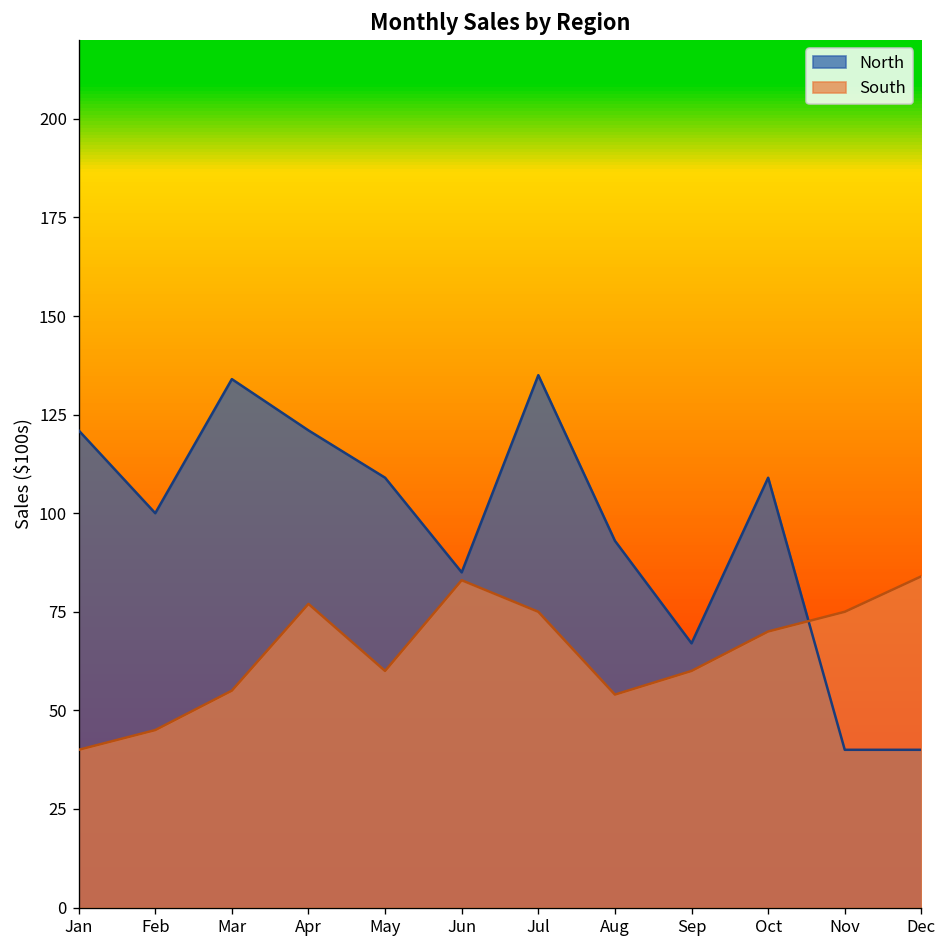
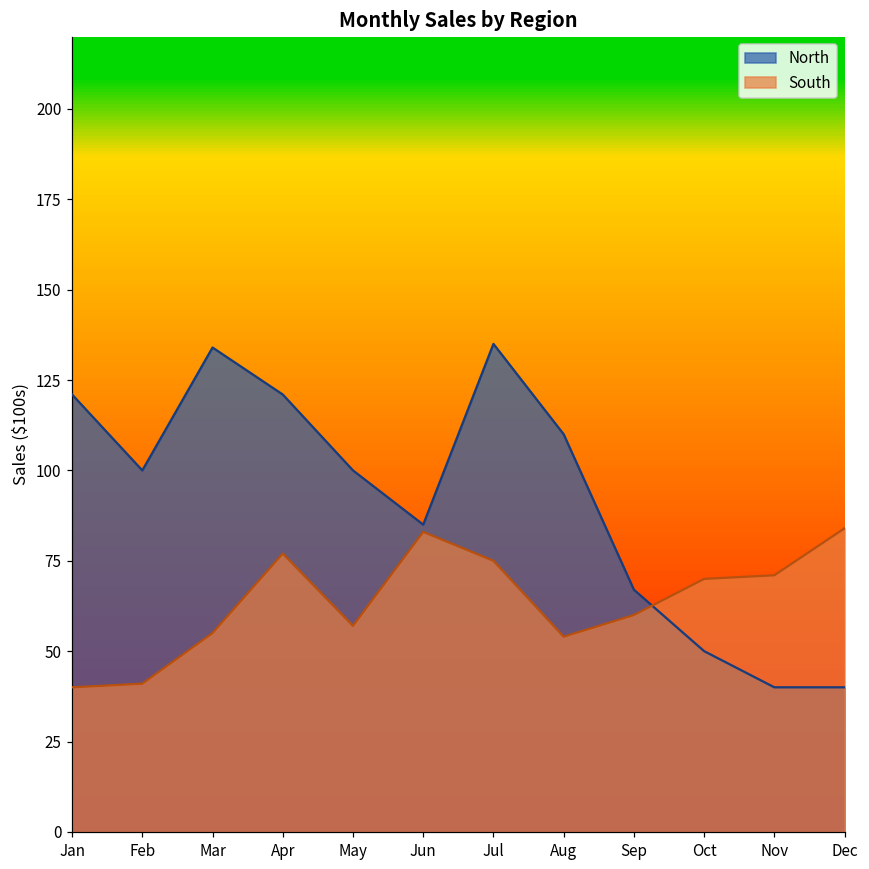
  {
    "North": {
      "Jan": 121,
      "Feb": 100,
      "Mar": 134,
      "Apr": 121,
-     "May": 109,
+     "May": 100,
      "Jun": 85,
      "Jul": 135,
-     "Aug": 93,
+     "Aug": 110,
      "Sep": 67,
-     "Oct": 109,
+     "Oct": 50,
      "Nov": 40,
      "Dec": 40
    },
    "South": {
      "Jan": 40,
-     "Feb": 45,
+     "Feb": 41,
      "Mar": 55,
      "Apr": 77,
-     "May": 60,
+     "May": 57,
      "Jun": 83,
      "Jul": 75,
      "Aug": 54,
      "Sep": 60,
      "Oct": 70,
-     "Nov": 75,
+     "Nov": 71,
      "Dec": 84
    }
  }
